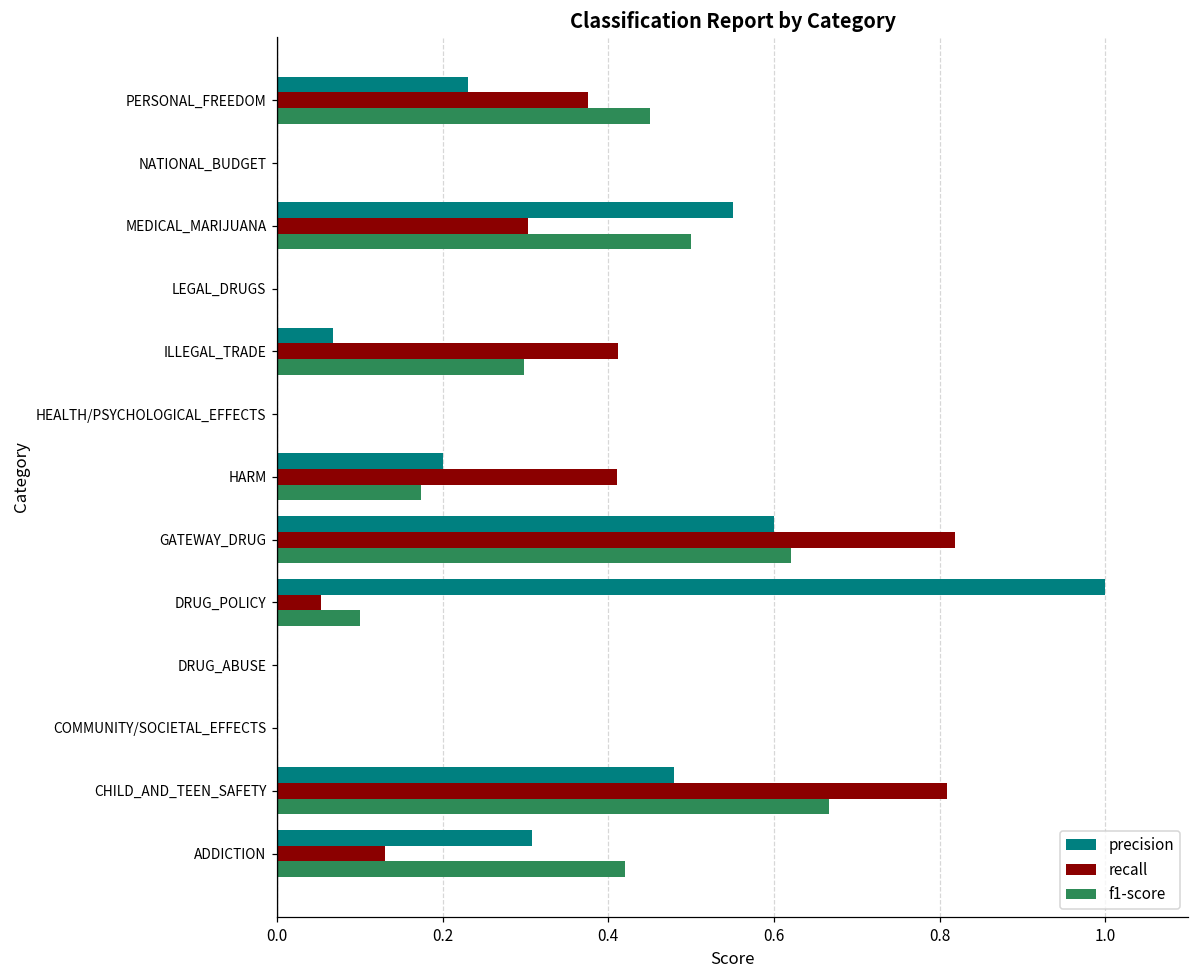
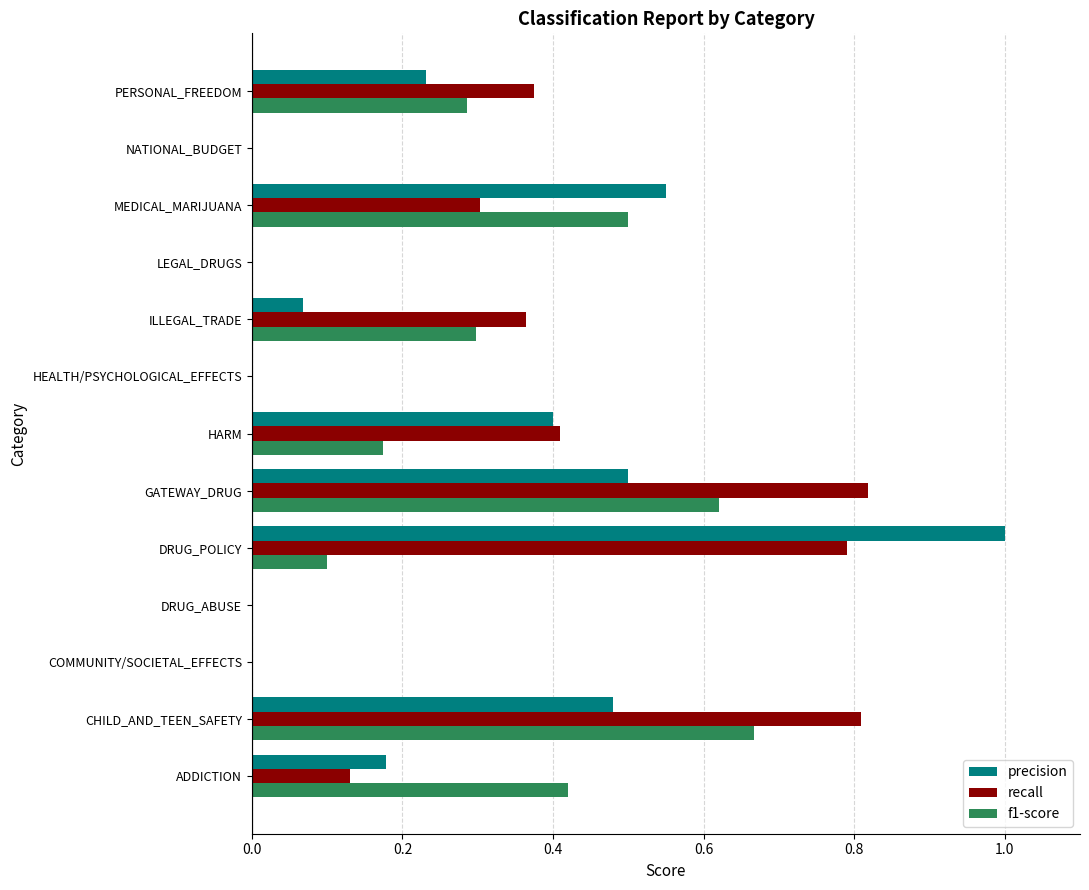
  {
    "precision": {
      "PERSONAL_FREEDOM": 0.23,
      "NATIONAL_BUDGET": 0.00,
      "MEDICAL_MARIJUANA": 0.55,
      "LEGAL_DRUGS": 0.00,
      "ILLEGAL_TRADE": 0.07,
      "HEALTH/PSYCHOLOGICAL_EFFECTS": 0.00,
-     "HARM": 0.2,
-     "GATEWAY_DRUG": 0.6,
+     "HARM": 0.4,
+     "GATEWAY_DRUG": 0.5,
      "DRUG_POLICY": 1.00,
      "DRUG_ABUSE": 0.00,
      "COMMUNITY/SOCIETAL_EFFECTS": 0.00,
      "CHILD_AND_TEEN_SAFETY": 0.48,
-     "ADDICTION": 0.31
+     "ADDICTION": 0.18
    },
    "recall": {
      "PERSONAL_FREEDOM": 0.38,
      "NATIONAL_BUDGET": 0.00,
      "MEDICAL_MARIJUANA": 0.30,
      "LEGAL_DRUGS": 0.00,
-     "ILLEGAL_TRADE": 0.41,
+     "ILLEGAL_TRADE": 0.36,
      "HEALTH/PSYCHOLOGICAL_EFFECTS": 0.00,
      "HARM": 0.41,
      "GATEWAY_DRUG": 0.82,
-     "DRUG_POLICY": 0.05,
+     "DRUG_POLICY": 0.79,
      "DRUG_ABUSE": 0.00,
      "COMMUNITY/SOCIETAL_EFFECTS": 0.00,
      "CHILD_AND_TEEN_SAFETY": 0.81,
      "ADDICTION": 0.13
    },
    "f1-score": {
-     "PERSONAL_FREEDOM": 0.45,
+     "PERSONAL_FREEDOM": 0.29,
      "NATIONAL_BUDGET": 0.00,
      "MEDICAL_MARIJUANA": 0.50,
      "LEGAL_DRUGS": 0.00,
      "ILLEGAL_TRADE": 0.30,
      "HEALTH/PSYCHOLOGICAL_EFFECTS": 0.00,
      "HARM": 0.17,
      "GATEWAY_DRUG": 0.62,
      "DRUG_POLICY": 0.10,
      "DRUG_ABUSE": 0.00,
      "COMMUNITY/SOCIETAL_EFFECTS": 0.00,
      "CHILD_AND_TEEN_SAFETY": 0.67,
      "ADDICTION": 0.42
    }
  }
